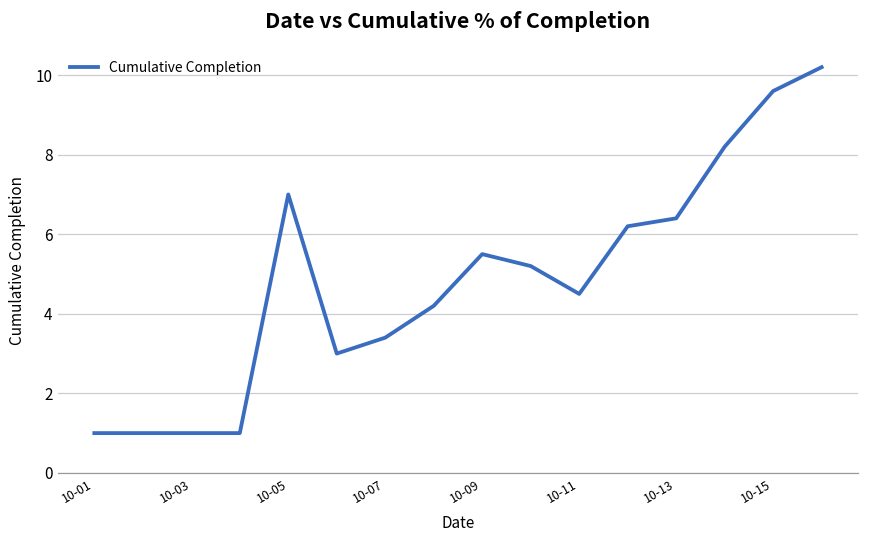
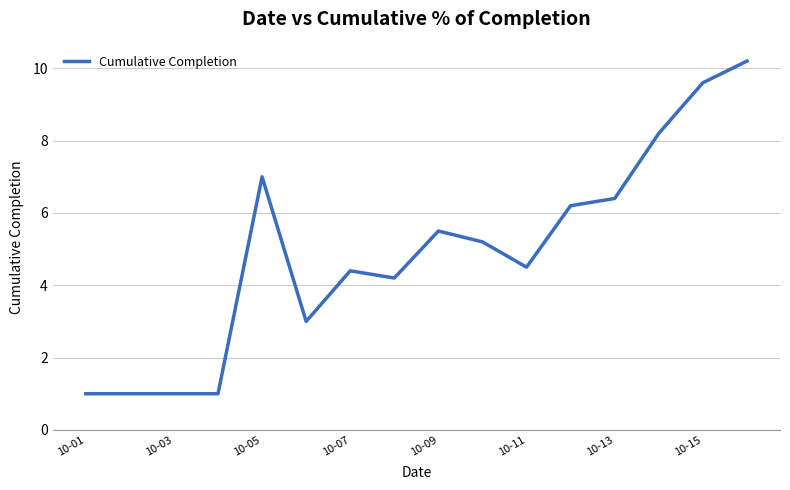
  {
    "10-01": 1.0,
    "10-03": 1.0,
    "10-05": 7.0,
-   "10-07": 3.4,
+   "10-07": 4.4,
    "10-09": 5.5,
    "10-11": 4.5,
    "10-13": 6.4,
    "10-15": 9.6
  }
